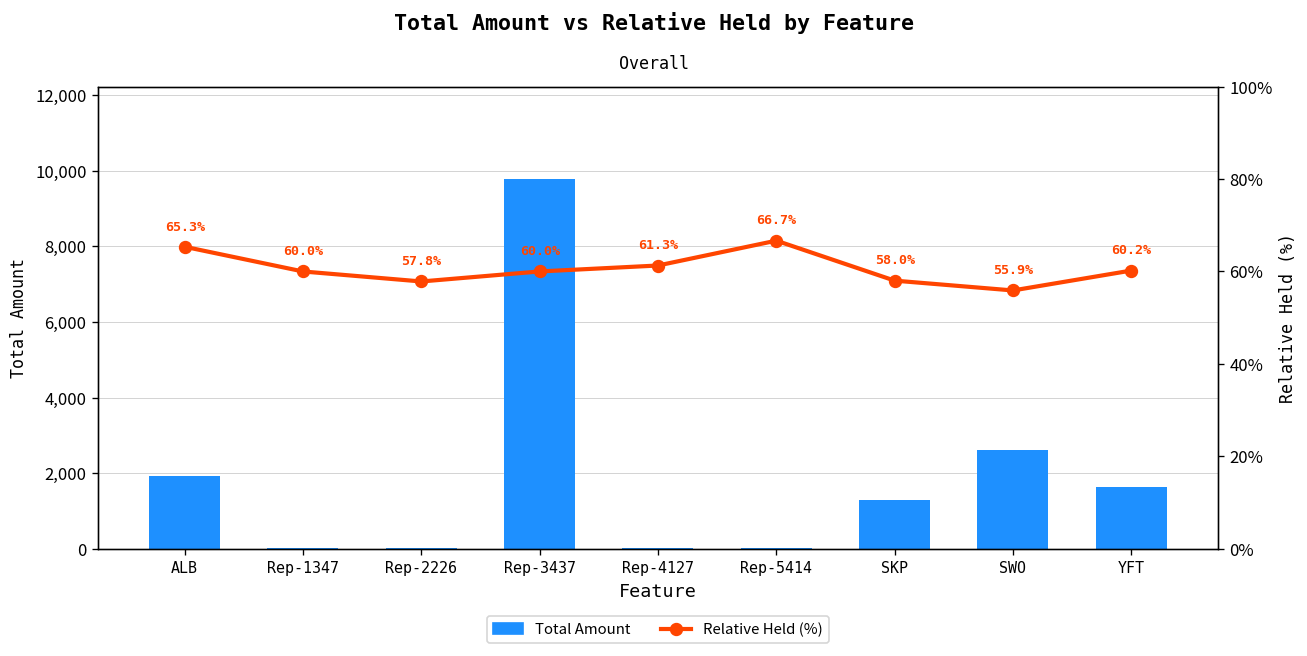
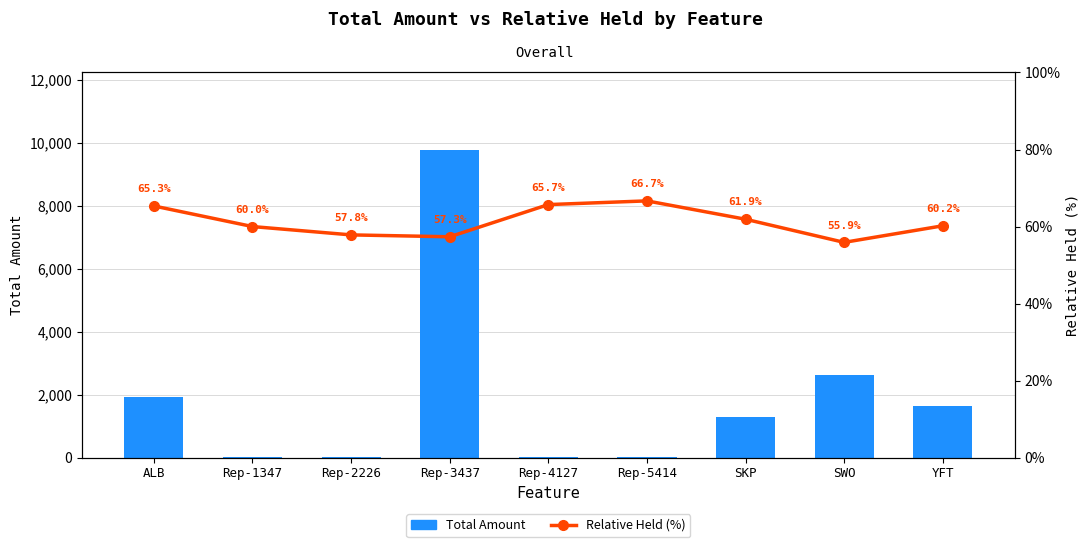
  {
    "Relative Held (%)": {
      "ALB": "65.3%",
      "Rep-1347": "60.0%",
      "Rep-2226": "57.8%",
-     "Rep-3437": "60.0%",
-     "Rep-4127": "61.3%",
+     "Rep-3437": "57.3%",
+     "Rep-4127": "65.7%",
      "Rep-5414": "66.7%",
-     "SKP": "58.0%",
+     "SKP": "61.9%",
      "SWO": "55.9%",
      "YFT": "60.2%"
    }
  }
